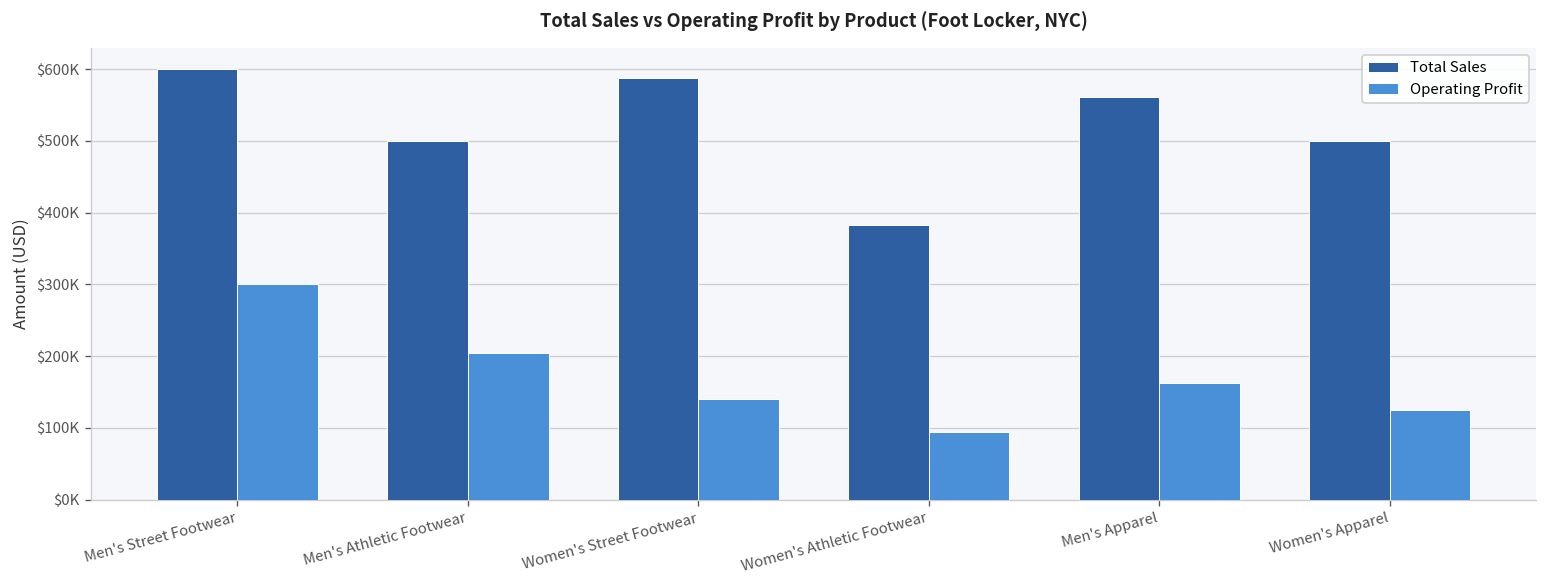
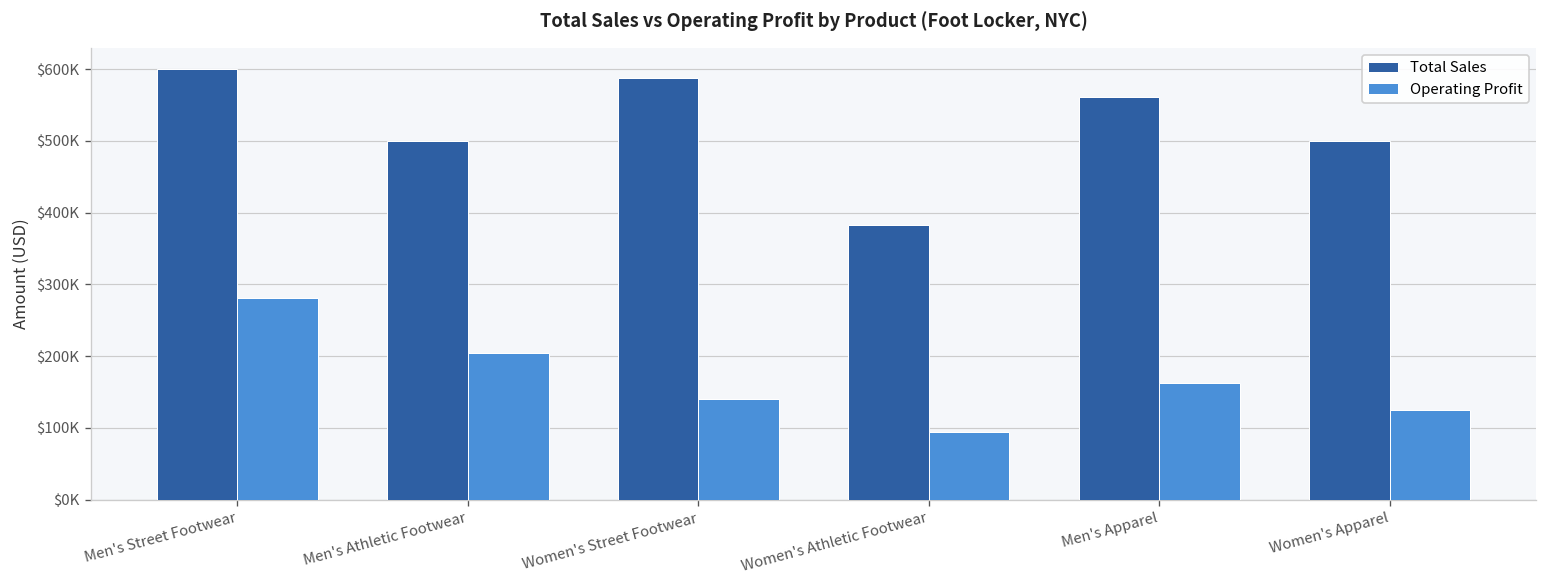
  {
    "Total Sales": {
      "Men's Street Footwear": "$600000",
      "Men's Athletic Footwear": "$500000",
      "Women's Street Footwear": "$590000",
      "Women's Athletic Footwear": "$380000",
      "Men's Apparel": "$560000",
      "Women's Apparel": "$500000"
    },
    "Operating Profit": {
-     "Men's Street Footwear": "$300000",
+     "Men's Street Footwear": "$280000",
      "Men's Athletic Footwear": "$200000",
      "Women's Street Footwear": "$140000",
      "Women's Athletic Footwear": "$90000",
      "Men's Apparel": "$160000",
      "Women's Apparel": "$130000"
    }
  }
